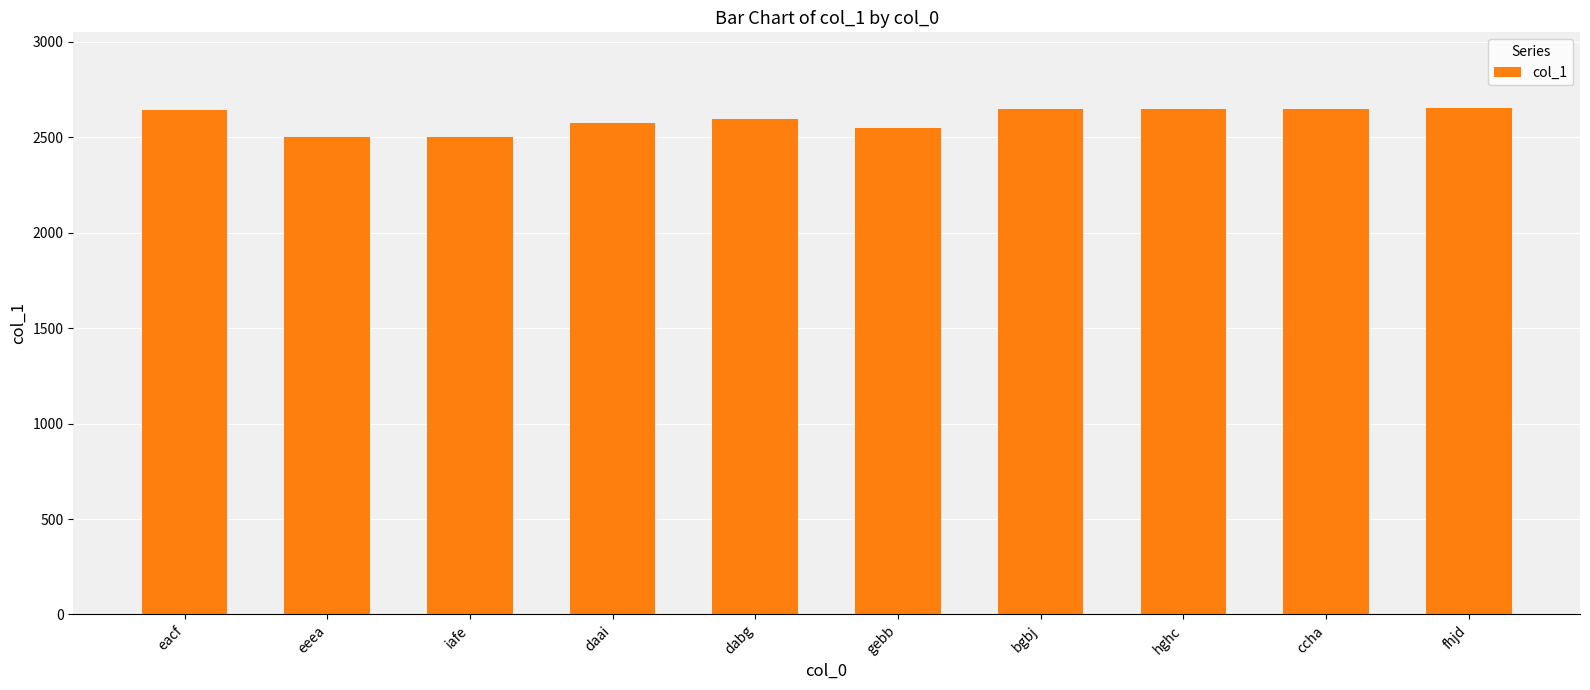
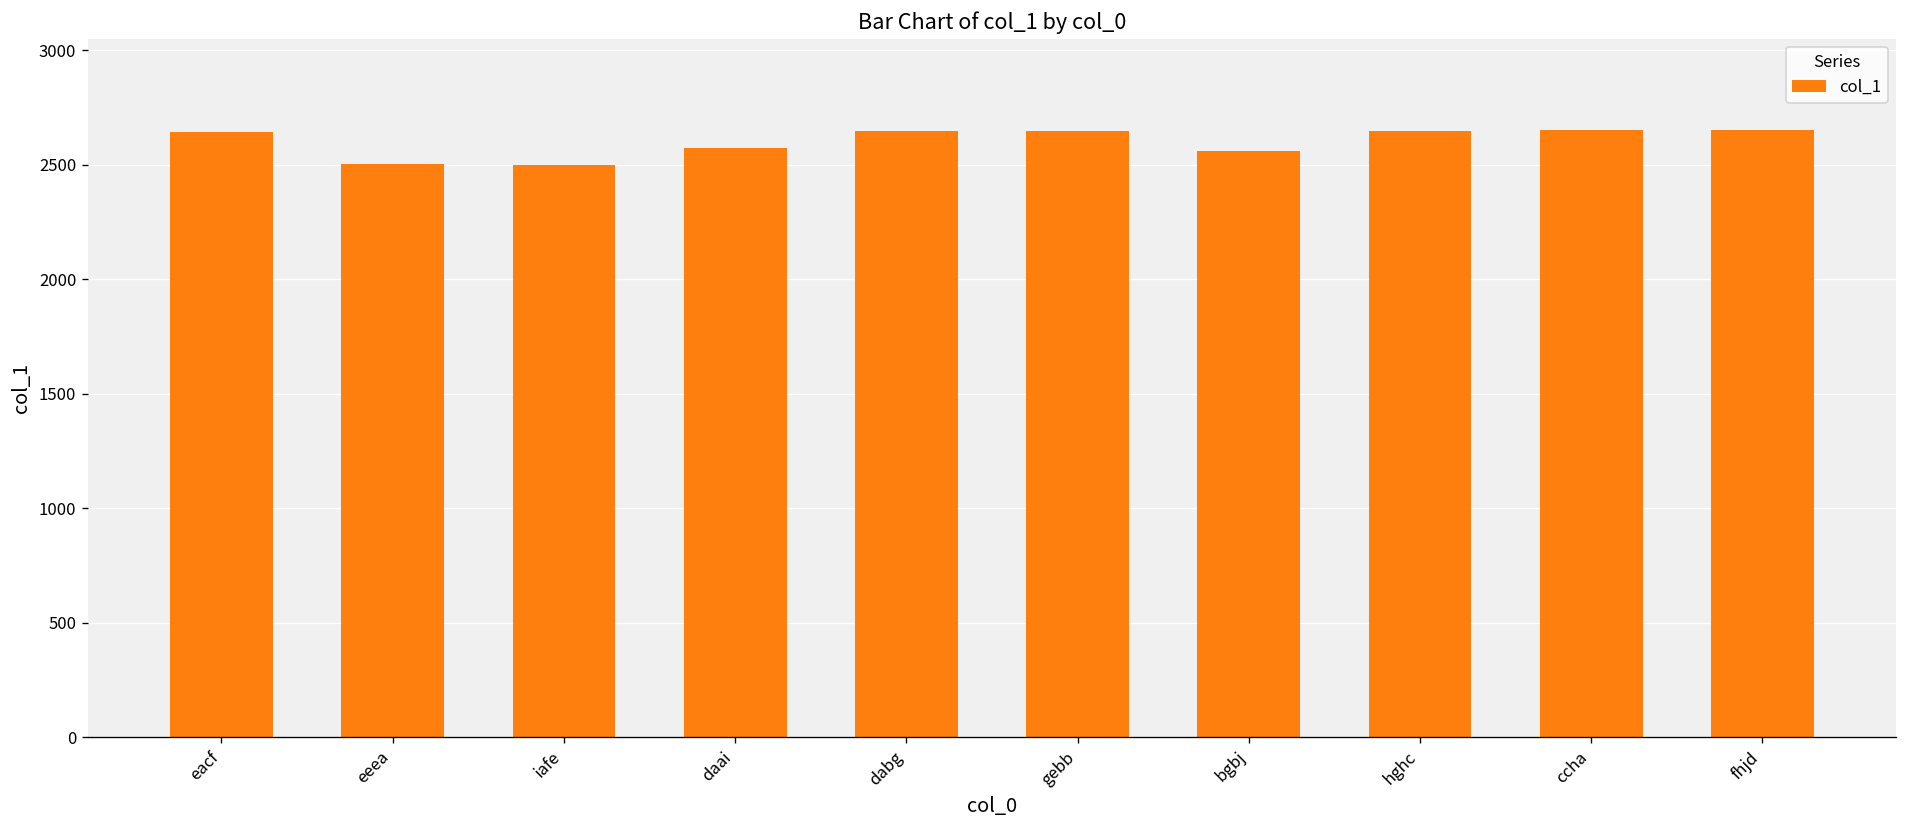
  {
    "eacf": 2640,
    "eeea": 2500,
    "iafe": 2500,
    "daai": 2570,
-   "dabg": 2600,
-   "gebb": 2550,
-   "bgbj": 2650,
+   "dabg": 2650,
+   "gebb": 2650,
+   "bgbj": 2560,
    "hghc": 2650,
    "ccha": 2650,
    "fhjd": 2650
  }
